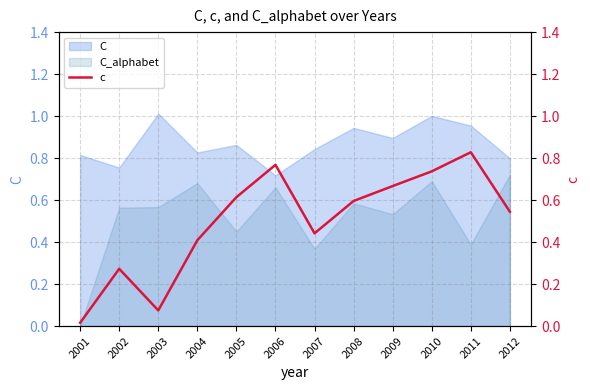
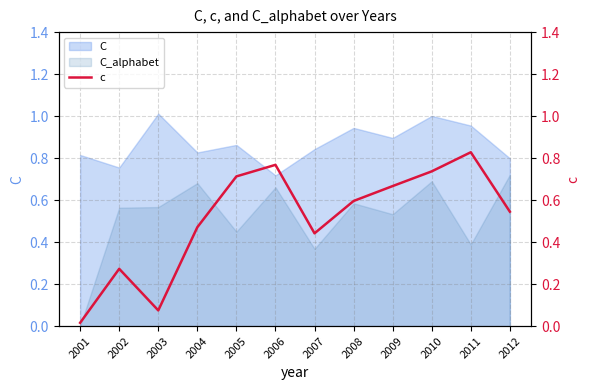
  {
    "c": {
      "2001": 0.02,
      "2002": 0.27,
      "2003": 0.08,
-     "2004": 0.41,
-     "2005": 0.61,
+     "2004": 0.47,
+     "2005": 0.71,
      "2006": 0.77,
      "2007": 0.44,
      "2008": 0.60,
      "2009": 0.67,
      "2010": 0.74,
      "2011": 0.83,
      "2012": 0.55
    }
  }
